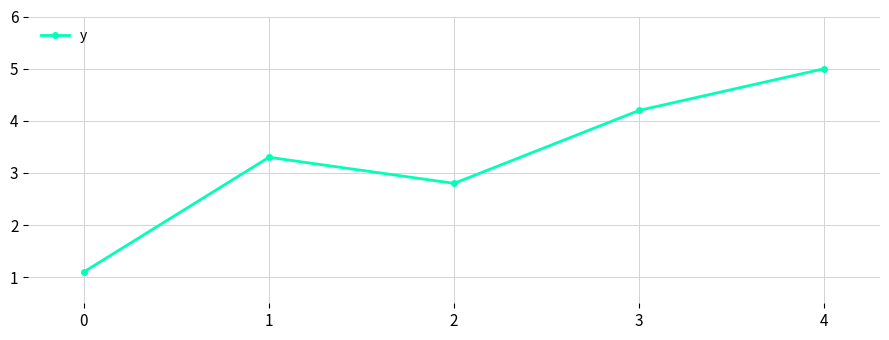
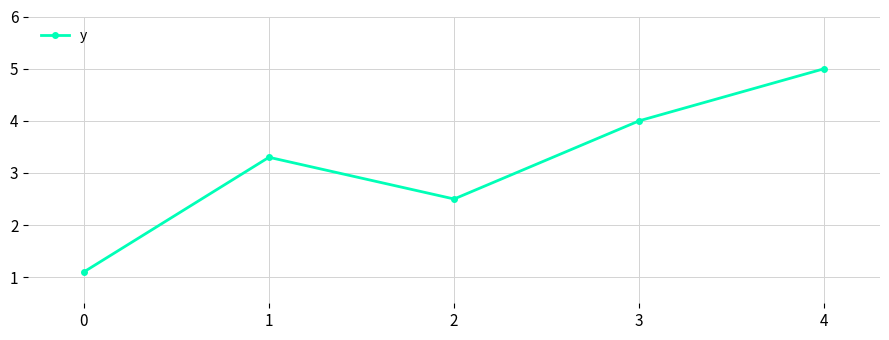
  {
    "0": 1.1,
    "1": 3.3,
-   "2": 2.8,
-   "3": 4.2,
+   "2": 2.5,
+   "3": 4.0,
    "4": 5.0
  }
